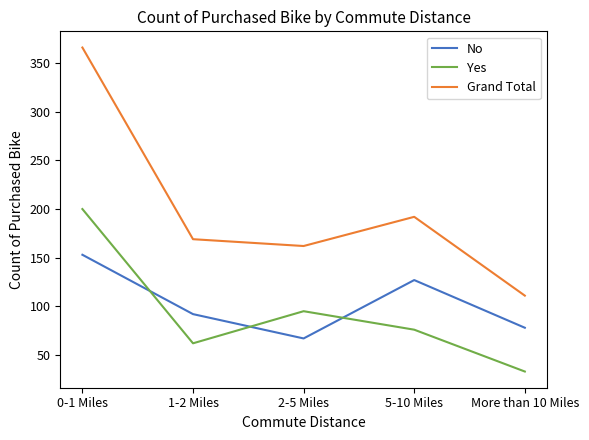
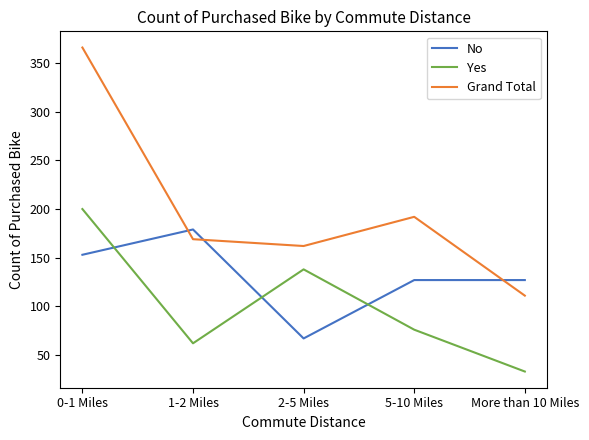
  {
    "No": {
      "0-1 Miles": 150,
-     "1-2 Miles": 90,
+     "1-2 Miles": 180,
      "2-5 Miles": 70,
      "5-10 Miles": 130,
-     "More than 10 Miles": 80
+     "More than 10 Miles": 130
    },
    "Yes": {
      "0-1 Miles": 200,
      "1-2 Miles": 60,
-     "2-5 Miles": 100,
+     "2-5 Miles": 140,
      "5-10 Miles": 80,
      "More than 10 Miles": 30
    },
    "Grand Total": {
      "0-1 Miles": 370,
      "1-2 Miles": 170,
      "2-5 Miles": 160,
      "5-10 Miles": 190,
      "More than 10 Miles": 110
    }
  }
